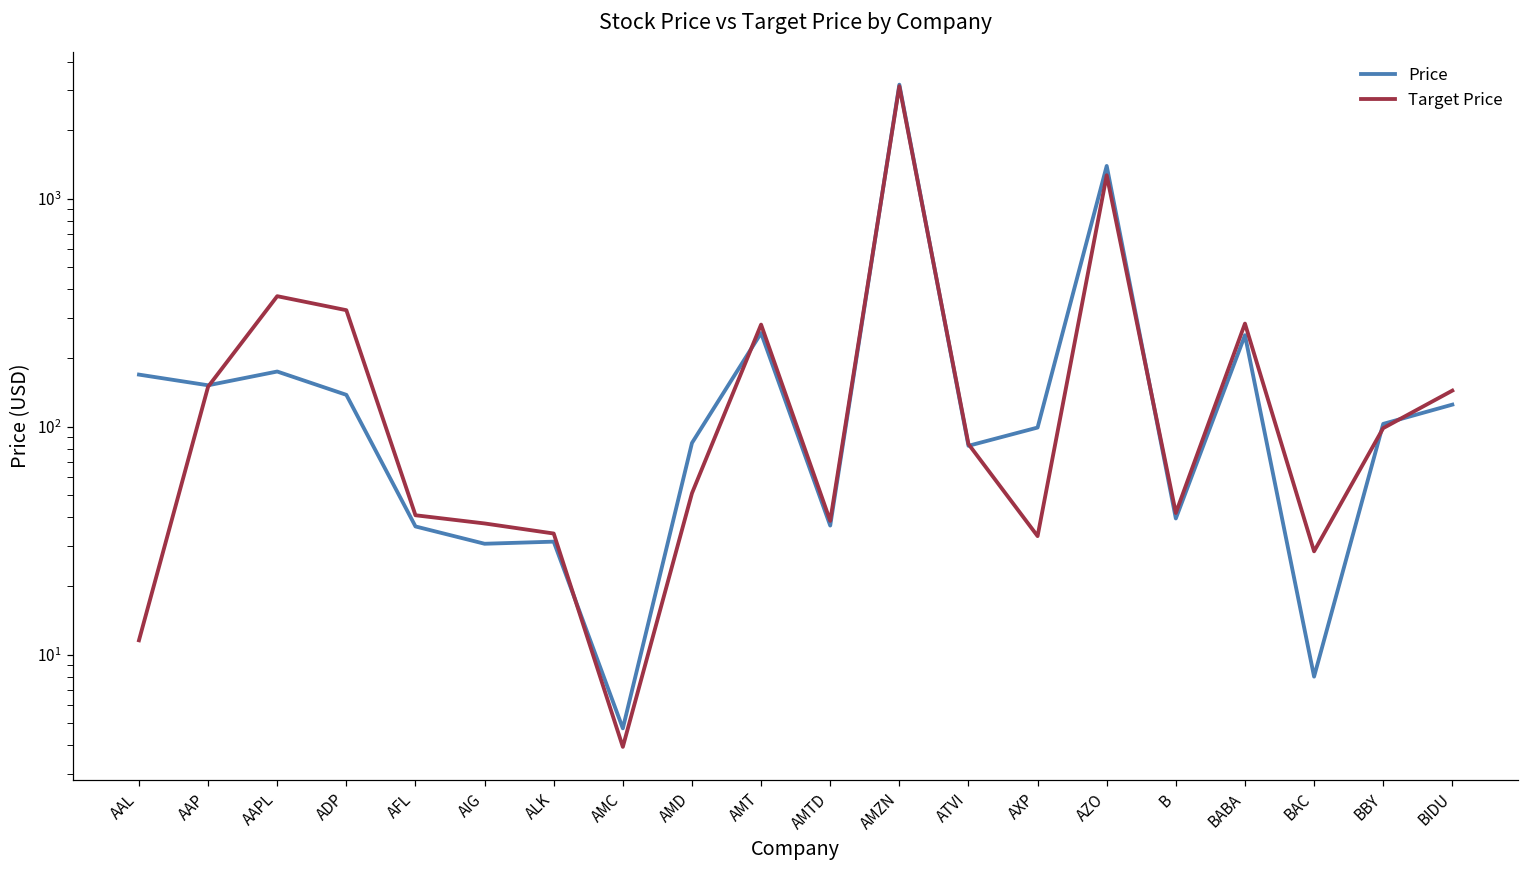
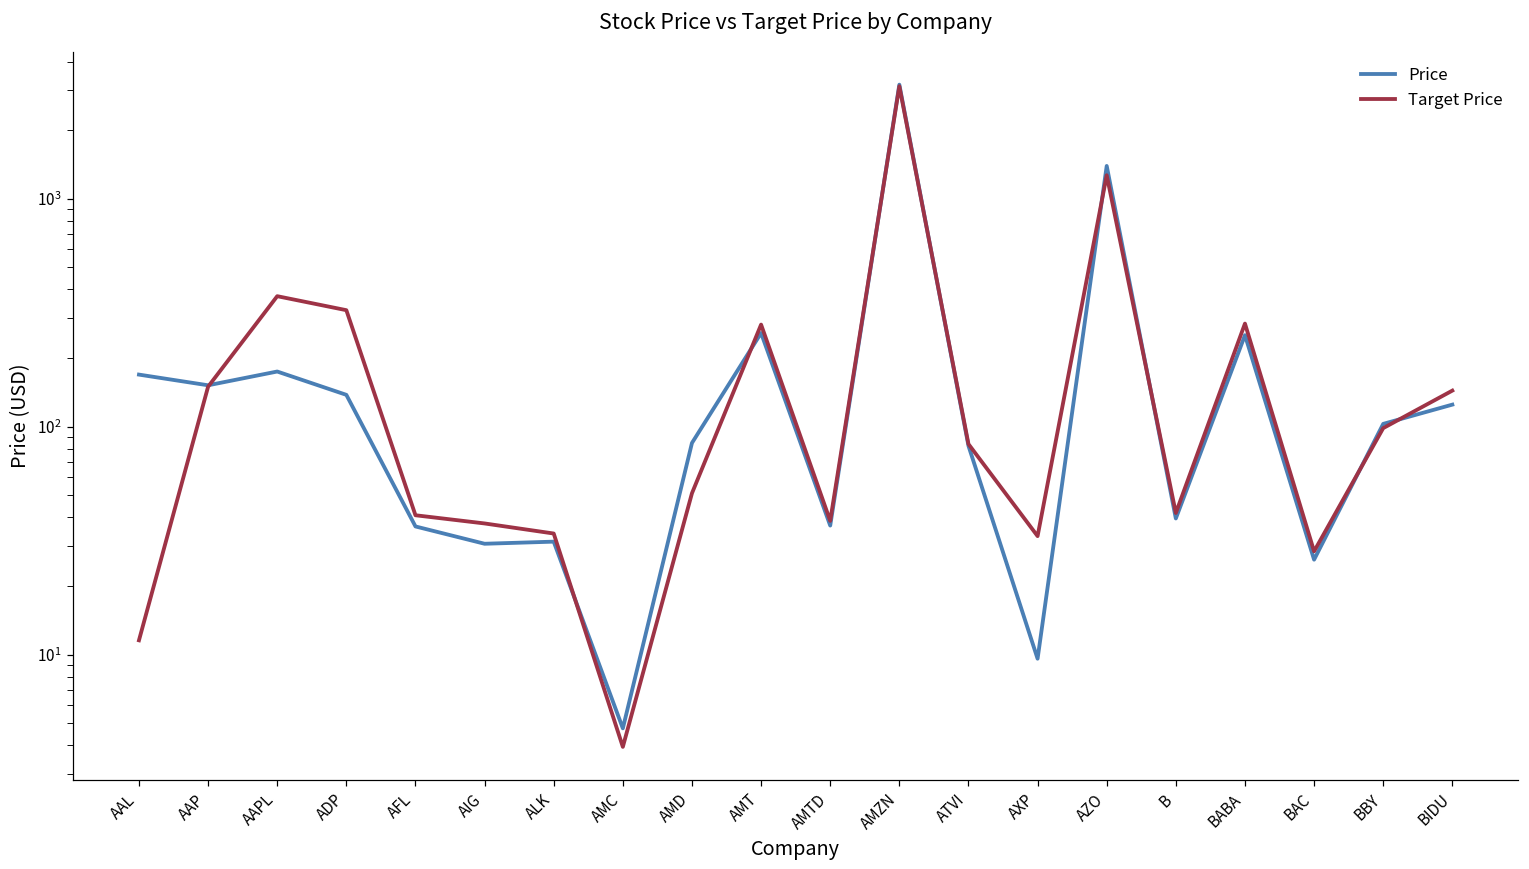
  {
    "Price": {
      "AAL": 170,
      "AAPL": 170,
      "ADP": 140,
      "AFL": 37,
      "AIG": 31,
      "ALK": 31,
      "AMC": 4.8,
      "AMD": 85,
      "AMT": 260,
      "AMTD": 37,
-     "AXP": 100,
+     "AXP": 10,
      "AZO": 1400,
      "B": 40,
      "BABA": 250,
-     "BAC": 8.0,
+     "BAC": 26,
      "BBY": 100,
      "BIDU": 130
    },
    "Target Price": {
      "AAL": 12,
      "AAPL": 370,
      "ADP": 320,
      "AFL": 41,
      "AIG": 38,
      "ALK": 34,
      "AMC": 3.9,
      "AMD": 51,
      "AMT": 280,
      "AMTD": 39,
      "AXP": 33,
      "AZO": 1300,
      "B": 42,
      "BABA": 280,
      "BAC": 28,
      "BBY": 100,
      "BIDU": 140
    }
  }
